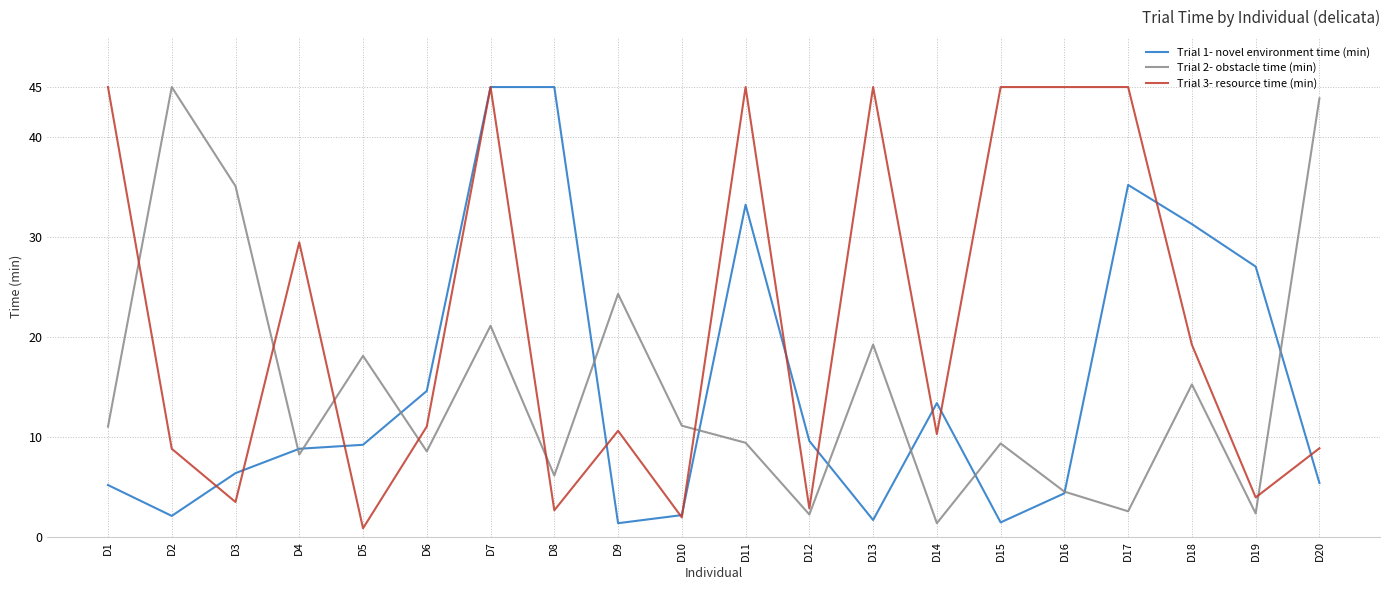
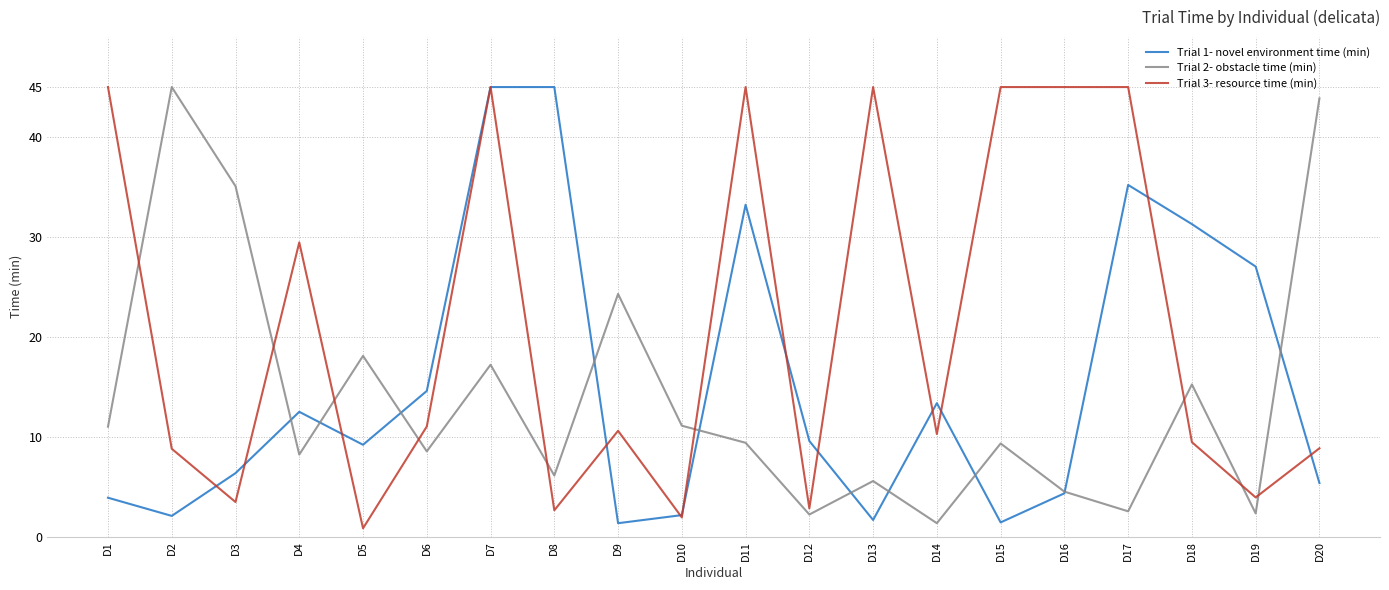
  {
    "Trial 1- novel environment time (min)": {
-     "D1": 5,
+     "D1": 4,
      "D2": 2,
      "D3": 6,
-     "D4": 9,
+     "D4": 12,
      "D5": 9,
      "D6": 15,
      "D8": 45,
      "D9": 1,
      "D11": 33,
      "D12": 10,
      "D13": 2,
      "D14": 13,
      "D15": 1,
      "D17": 35,
      "D18": 31,
      "D19": 27,
      "D20": 5
    },
    "Trial 2- obstacle time (min)": {
      "D1": 11,
      "D2": 45,
      "D3": 35,
      "D4": 8,
      "D5": 18,
      "D6": 9,
-     "D7": 21,
+     "D7": 17,
      "D8": 6,
      "D9": 24,
      "D10": 11,
      "D11": 9,
      "D12": 2,
-     "D13": 19,
+     "D13": 6,
      "D14": 1,
      "D15": 9,
      "D17": 3,
      "D18": 15,
      "D19": 2,
      "D20": 44
    },
    "Trial 3- resource time (min)": {
      "D1": 45,
      "D2": 9,
      "D3": 3,
      "D4": 29,
      "D5": 1,
      "D6": 11,
      "D8": 3,
      "D9": 11,
      "D11": 45,
      "D12": 3,
      "D13": 45,
      "D14": 10,
      "D15": 45,
      "D16": 45,
      "D17": 45,
-     "D18": 19,
+     "D18": 9,
      "D19": 4,
      "D20": 9
    }
  }
